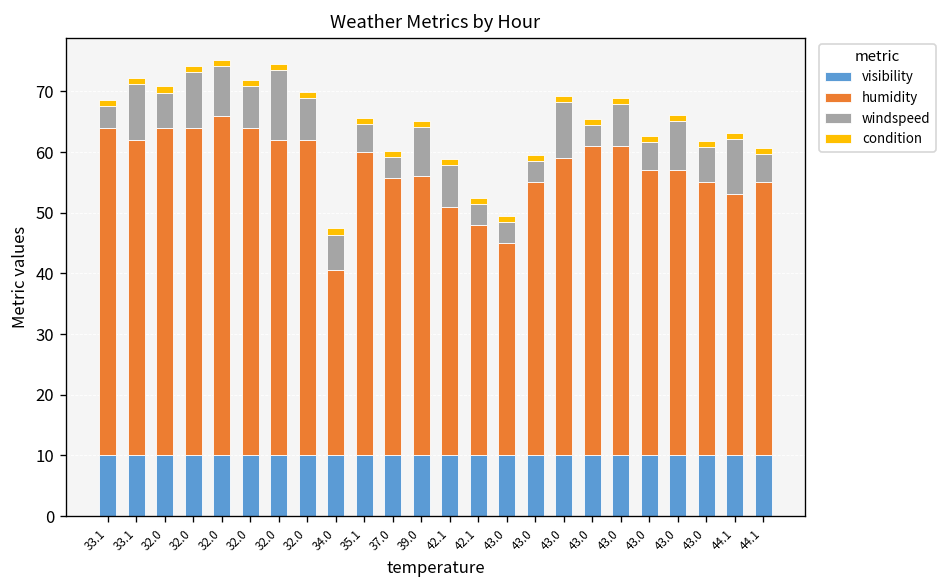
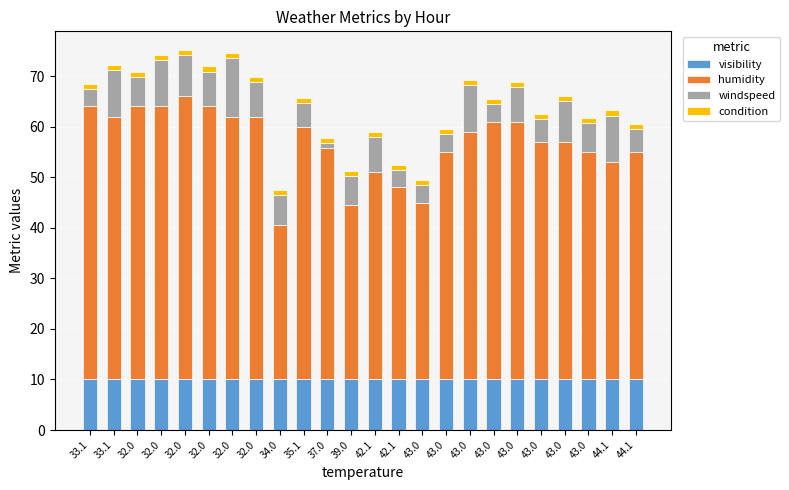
  {
    "visibility": {
      "34.0": 10,
      "35.1": 10,
      "37.0": 10,
      "39.0": 10
    },
    "humidity": {
      "34.0": 31,
      "35.1": 50,
      "37.0": 46,
-     "39.0": 46
+     "39.0": 35
    },
    "windspeed": {
      "34.0": 6,
      "35.1": 5,
-     "37.0": 4,
-     "39.0": 8
+     "37.0": 1,
+     "39.0": 6
    },
    "condition": {
      "34.0": 1,
      "35.1": 1,
      "37.0": 1,
      "39.0": 1
    }
  }
